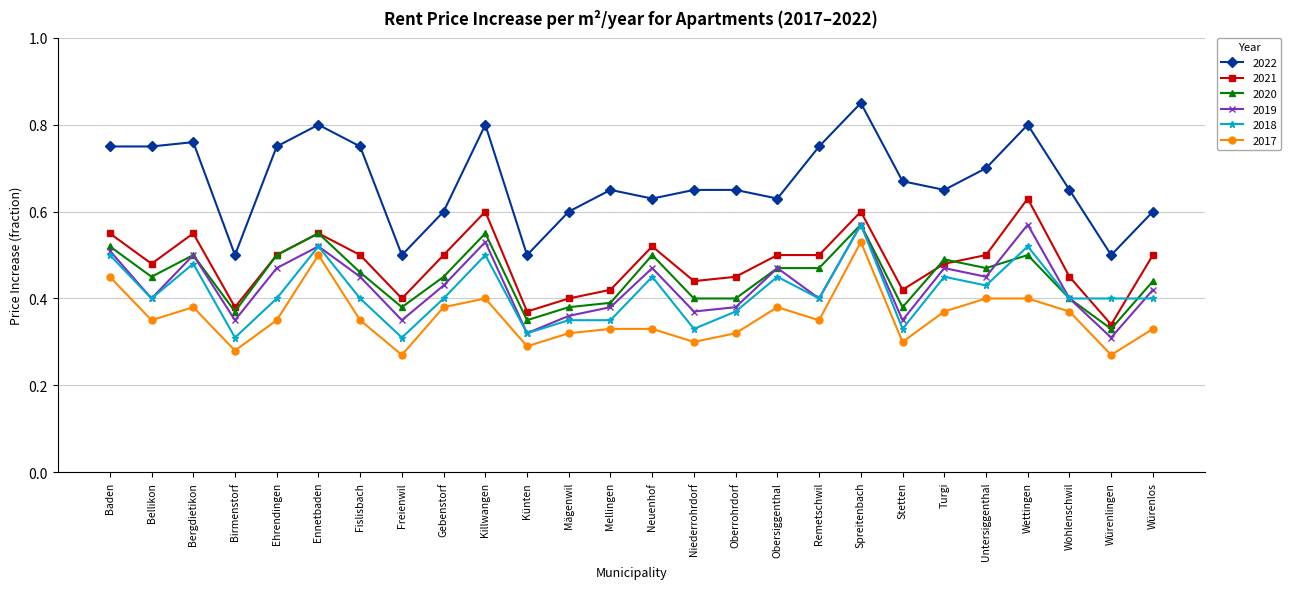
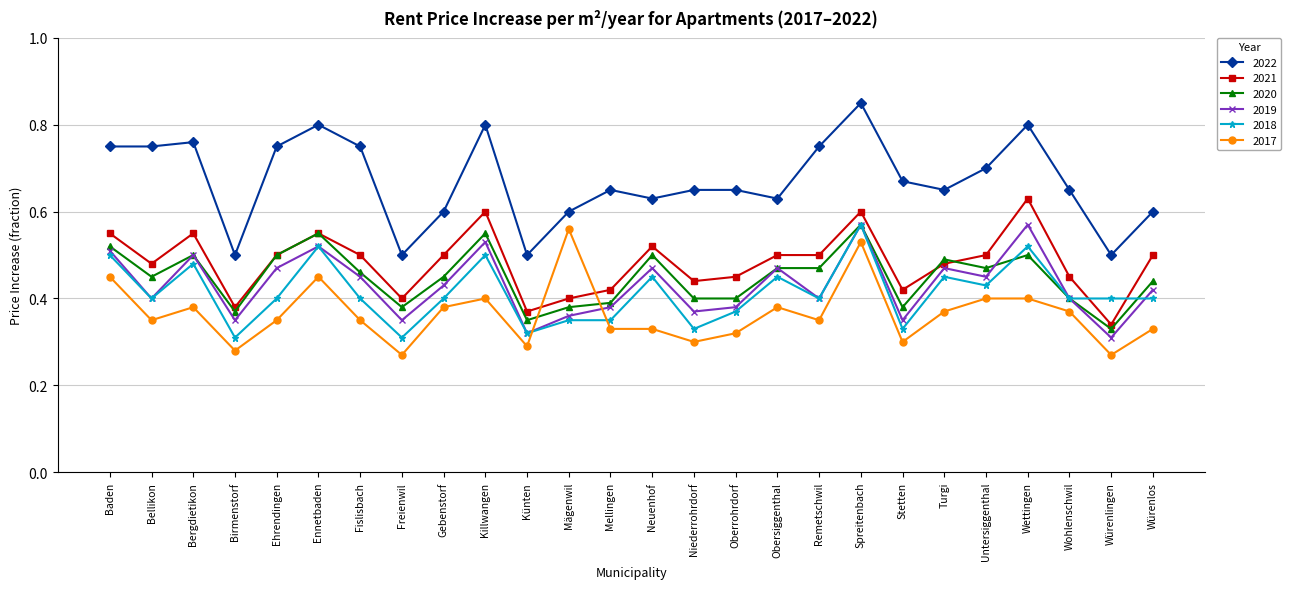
  {
    "2022": {
      "Baden": 0.75,
      "Bellikon": 0.75,
      "Bergdietikon": 0.76,
      "Birmenstorf": 0.50,
      "Ehrendingen": 0.75,
      "Ennetbaden": 0.80,
      "Fislisbach": 0.75,
      "Freienwil": 0.50,
      "Gebenstorf": 0.60,
      "Killwangen": 0.80,
      "Künten": 0.50,
      "Mägenwil": 0.60,
      "Mellingen": 0.65,
      "Neuenhof": 0.63,
      "Niederrohrdorf": 0.65,
      "Oberrohrdorf": 0.65,
      "Obersiggenthal": 0.63,
      "Remetschwil": 0.75,
      "Spreitenbach": 0.85,
      "Stetten": 0.67,
      "Turgi": 0.65,
      "Untersiggenthal": 0.70,
      "Wettingen": 0.80,
      "Wohlenschwil": 0.65,
      "Würenlingen": 0.50,
      "Würenlos": 0.60
    },
    "2021": {
      "Baden": 0.55,
      "Bellikon": 0.48,
      "Bergdietikon": 0.55,
      "Birmenstorf": 0.38,
      "Fislisbach": 0.50,
      "Freienwil": 0.40,
      "Gebenstorf": 0.50,
      "Killwangen": 0.60,
      "Künten": 0.37,
      "Mägenwil": 0.40,
      "Mellingen": 0.42,
      "Neuenhof": 0.52,
      "Niederrohrdorf": 0.44,
      "Oberrohrdorf": 0.45,
      "Obersiggenthal": 0.50,
      "Remetschwil": 0.50,
      "Spreitenbach": 0.60,
      "Stetten": 0.42,
      "Turgi": 0.48,
      "Untersiggenthal": 0.50,
      "Wettingen": 0.63,
      "Wohlenschwil": 0.45,
      "Würenlingen": 0.34,
      "Würenlos": 0.50
    },
    "2020": {
      "Baden": 0.52,
      "Bellikon": 0.45,
      "Birmenstorf": 0.37,
      "Fislisbach": 0.46,
      "Freienwil": 0.38,
      "Gebenstorf": 0.45,
      "Killwangen": 0.55,
      "Künten": 0.35,
      "Mägenwil": 0.38,
      "Mellingen": 0.39,
      "Neuenhof": 0.50,
      "Niederrohrdorf": 0.40,
      "Oberrohrdorf": 0.40,
      "Remetschwil": 0.47,
      "Stetten": 0.38,
      "Turgi": 0.49,
      "Untersiggenthal": 0.47,
      "Wettingen": 0.50,
      "Würenlingen": 0.33,
      "Würenlos": 0.44
    },
    "2019": {
      "Baden": 0.51,
      "Birmenstorf": 0.35,
      "Ehrendingen": 0.47,
      "Fislisbach": 0.45,
      "Freienwil": 0.35,
      "Gebenstorf": 0.43,
      "Killwangen": 0.53,
      "Mägenwil": 0.36,
      "Mellingen": 0.38,
      "Neuenhof": 0.47,
      "Niederrohrdorf": 0.37,
      "Oberrohrdorf": 0.38,
      "Stetten": 0.35,
      "Turgi": 0.47,
      "Untersiggenthal": 0.45,
      "Wettingen": 0.57,
      "Würenlingen": 0.31,
      "Würenlos": 0.42
    },
    "2018": {
      "Baden": 0.50,
      "Bergdietikon": 0.48,
      "Birmenstorf": 0.31,
      "Ehrendingen": 0.40,
      "Fislisbach": 0.40,
      "Freienwil": 0.31,
      "Gebenstorf": 0.40,
      "Killwangen": 0.50,
      "Mägenwil": 0.35,
      "Mellingen": 0.35,
      "Neuenhof": 0.45,
      "Niederrohrdorf": 0.33,
      "Oberrohrdorf": 0.37,
      "Obersiggenthal": 0.45,
      "Stetten": 0.33,
      "Turgi": 0.45,
      "Untersiggenthal": 0.43,
      "Wettingen": 0.52,
      "Würenlingen": 0.40,
      "Würenlos": 0.40
    },
    "2017": {
      "Baden": 0.45,
      "Bellikon": 0.35,
      "Bergdietikon": 0.38,
      "Birmenstorf": 0.28,
      "Ehrendingen": 0.35,
-     "Ennetbaden": 0.50,
+     "Ennetbaden": 0.45,
      "Fislisbach": 0.35,
      "Freienwil": 0.27,
      "Gebenstorf": 0.38,
      "Killwangen": 0.40,
      "Künten": 0.29,
-     "Mägenwil": 0.32,
+     "Mägenwil": 0.56,
      "Mellingen": 0.33,
      "Neuenhof": 0.33,
      "Niederrohrdorf": 0.30,
      "Oberrohrdorf": 0.32,
      "Obersiggenthal": 0.38,
      "Remetschwil": 0.35,
      "Spreitenbach": 0.53,
      "Stetten": 0.30,
      "Turgi": 0.37,
      "Untersiggenthal": 0.40,
      "Wettingen": 0.40,
      "Wohlenschwil": 0.37,
      "Würenlingen": 0.27,
      "Würenlos": 0.33
    }
  }
